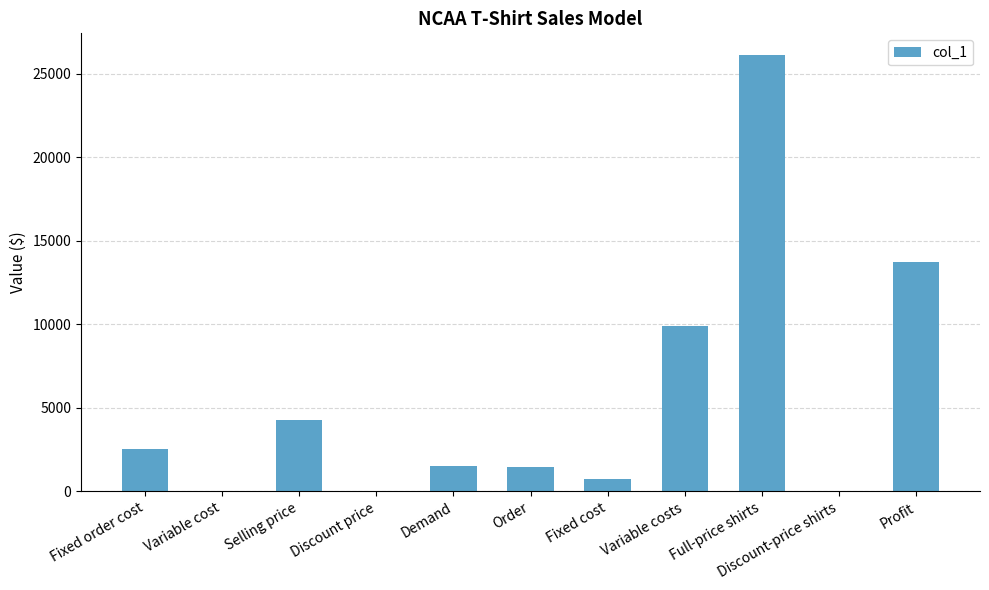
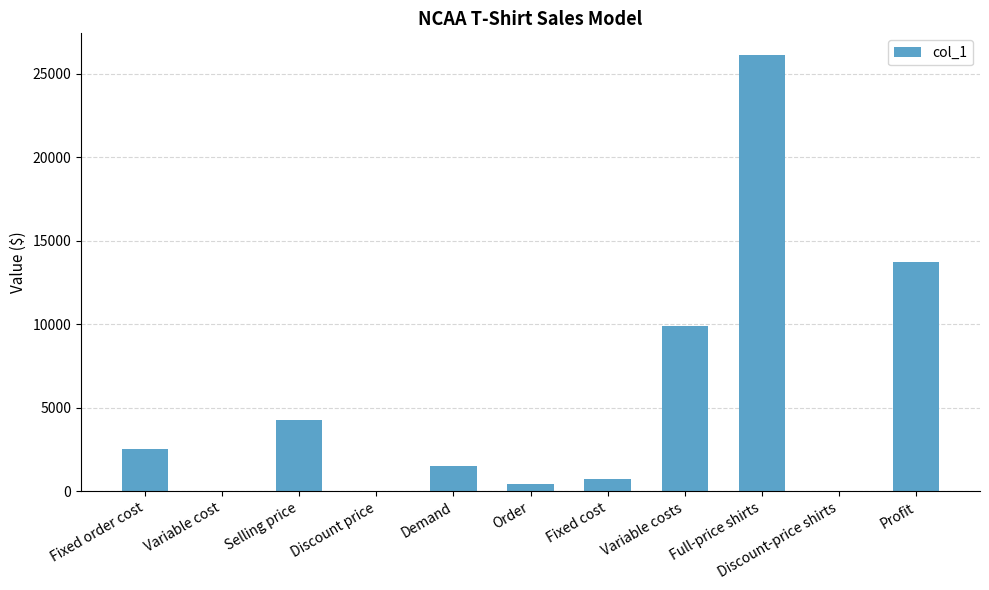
  {
    "Fixed order cost": 2500,
    "Selling price": 4300,
    "Demand": 1500,
-   "Order": 1500,
+   "Order": 400,
    "Fixed cost": 800,
    "Variable costs": 9900,
    "Full-price shirts": 26100,
    "Discount-price shirts": 0,
    "Profit": 13800
  }
